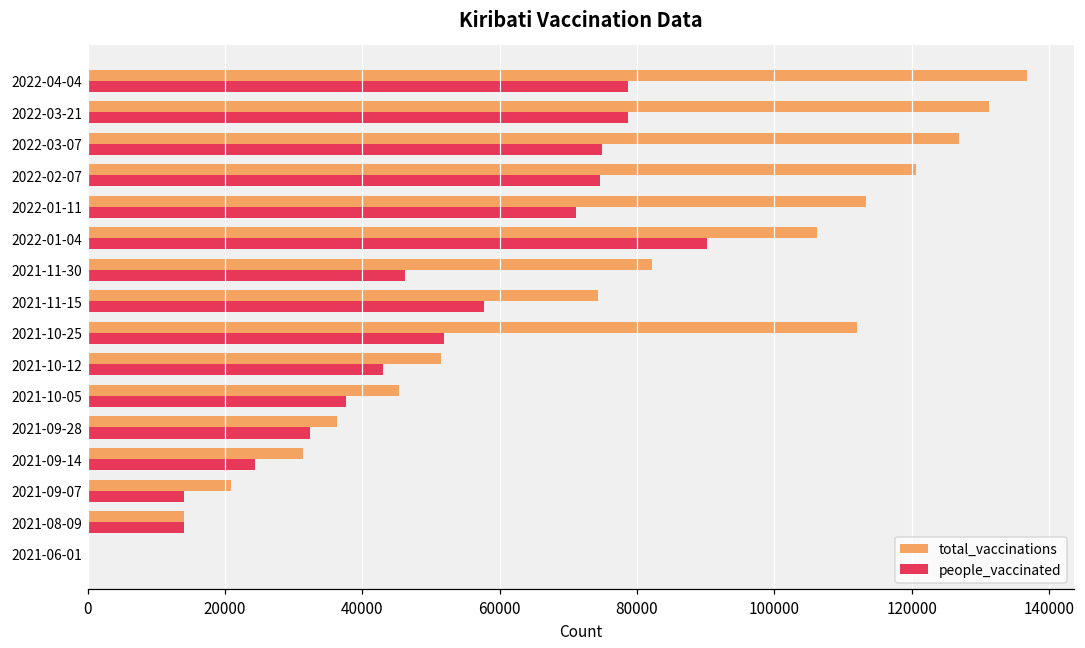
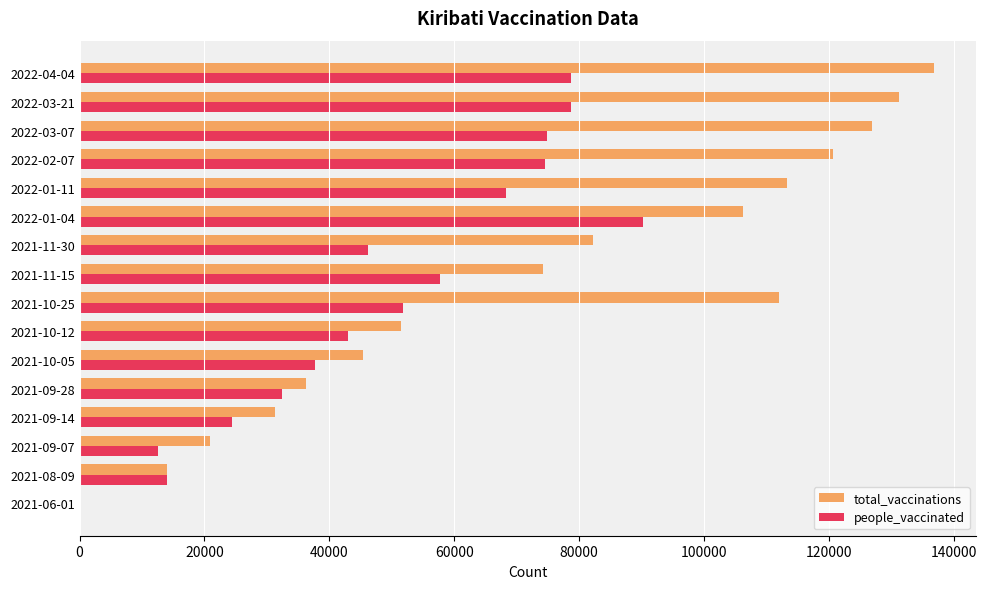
  {
    "total_vaccinations": {
      "2022-04-04": 137000,
      "2022-03-21": 131000,
      "2022-03-07": 127000,
      "2022-02-07": 121000,
      "2022-01-11": 113000,
      "2022-01-04": 106000,
      "2021-11-30": 82000,
      "2021-11-15": 74000,
      "2021-10-25": 112000,
      "2021-10-12": 51000,
      "2021-10-05": 45000,
      "2021-09-28": 36000,
      "2021-09-14": 31000,
      "2021-09-07": 21000,
      "2021-08-09": 14000,
      "2021-06-01": 0
    },
    "people_vaccinated": {
      "2022-04-04": 79000,
      "2022-03-21": 79000,
      "2022-03-07": 75000,
      "2022-02-07": 75000,
-     "2022-01-11": 71000,
+     "2022-01-11": 68000,
      "2022-01-04": 90000,
      "2021-11-30": 46000,
      "2021-11-15": 58000,
      "2021-10-25": 52000,
      "2021-10-12": 43000,
      "2021-10-05": 38000,
      "2021-09-28": 32000,
      "2021-09-14": 24000,
-     "2021-09-07": 14000,
+     "2021-09-07": 13000,
      "2021-08-09": 14000,
      "2021-06-01": 0
    }
  }
